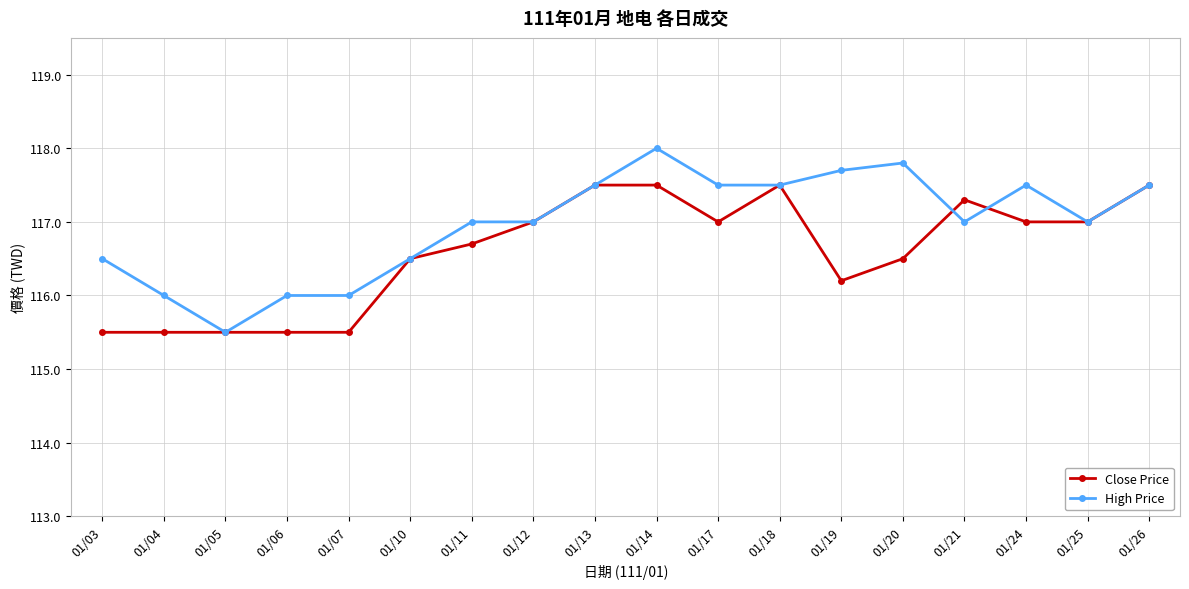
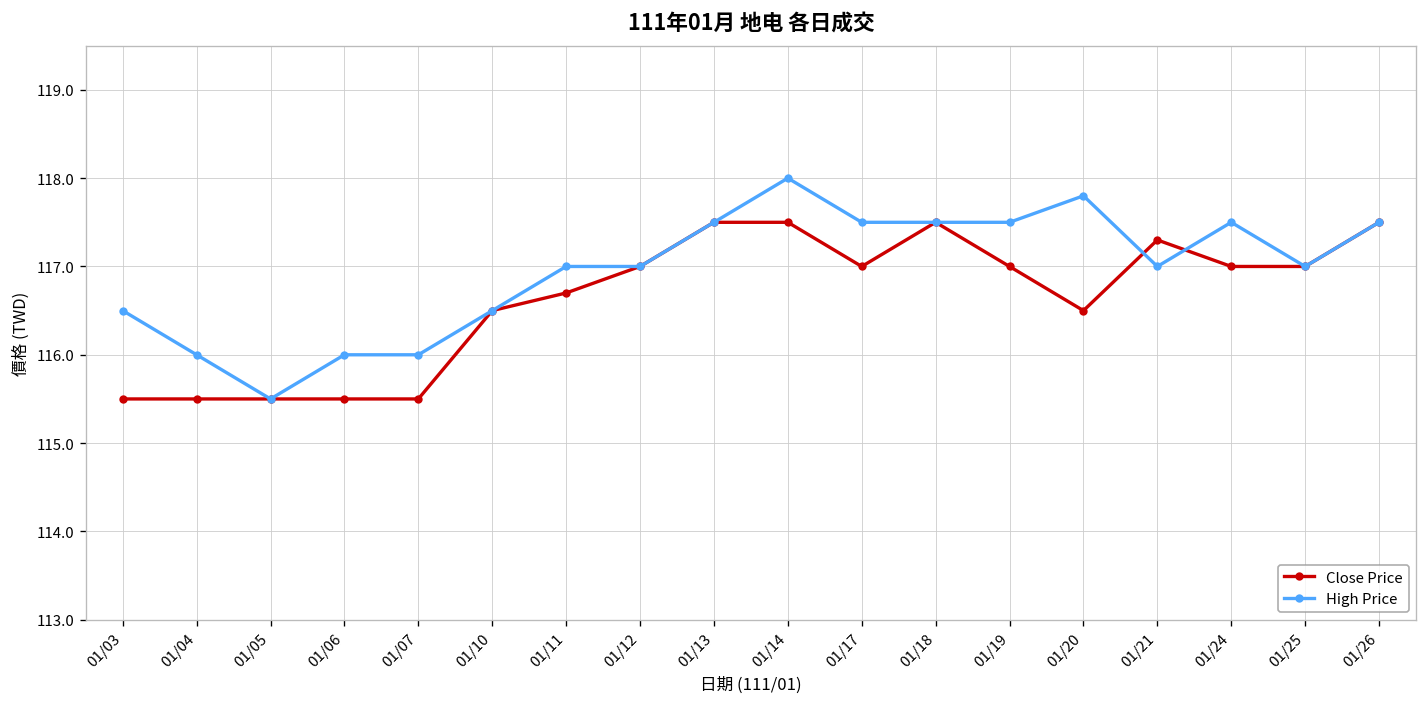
  {
    "Close Price": {
      "01/03": 115.5,
      "01/04": 115.5,
      "01/06": 115.5,
      "01/07": 115.5,
      "01/11": 116.7,
      "01/14": 117.5,
      "01/17": 117.0,
-     "01/19": 116.2,
+     "01/19": 117.0,
      "01/20": 116.5,
      "01/21": 117.3,
      "01/24": 117.0
    },
    "High Price": {
      "01/03": 116.5,
      "01/04": 116.0,
      "01/06": 116.0,
      "01/07": 116.0,
      "01/11": 117.0,
      "01/14": 118.0,
      "01/17": 117.5,
-     "01/19": 117.7,
+     "01/19": 117.5,
      "01/20": 117.8,
      "01/21": 117.0,
      "01/24": 117.5
    }
  }
